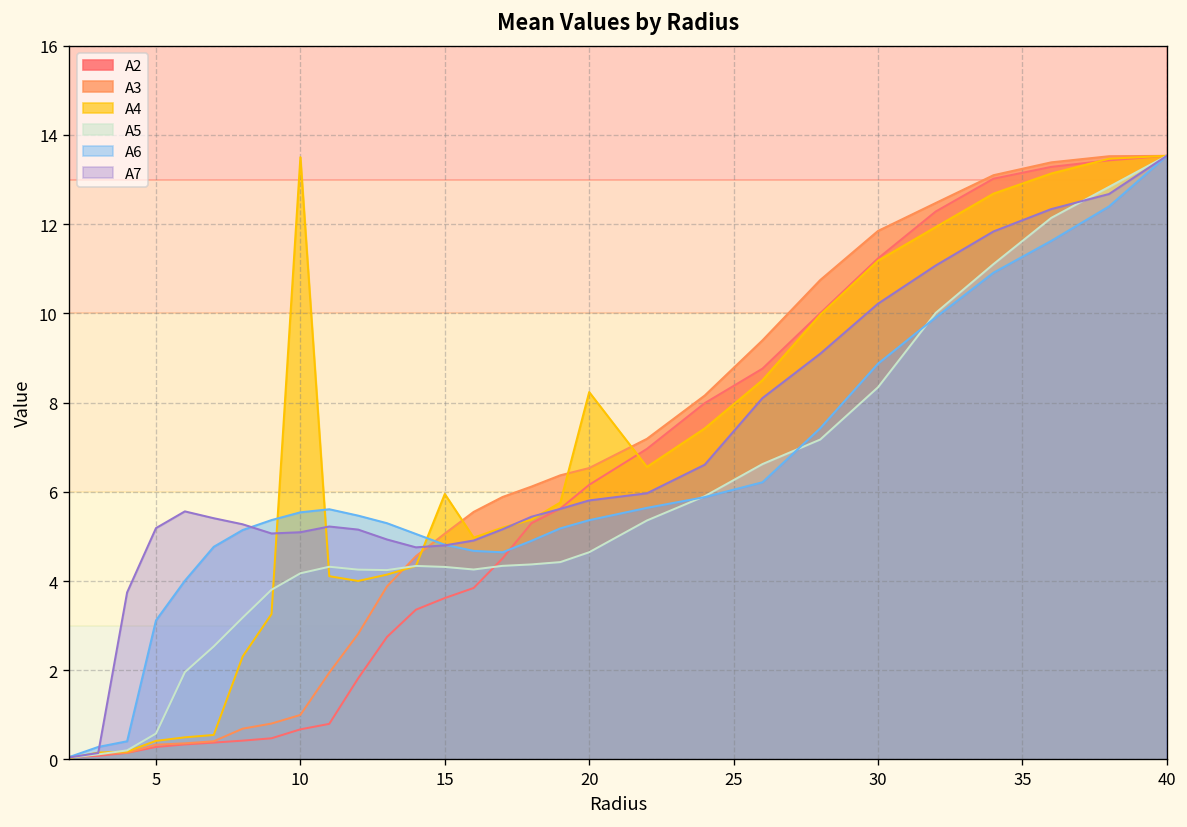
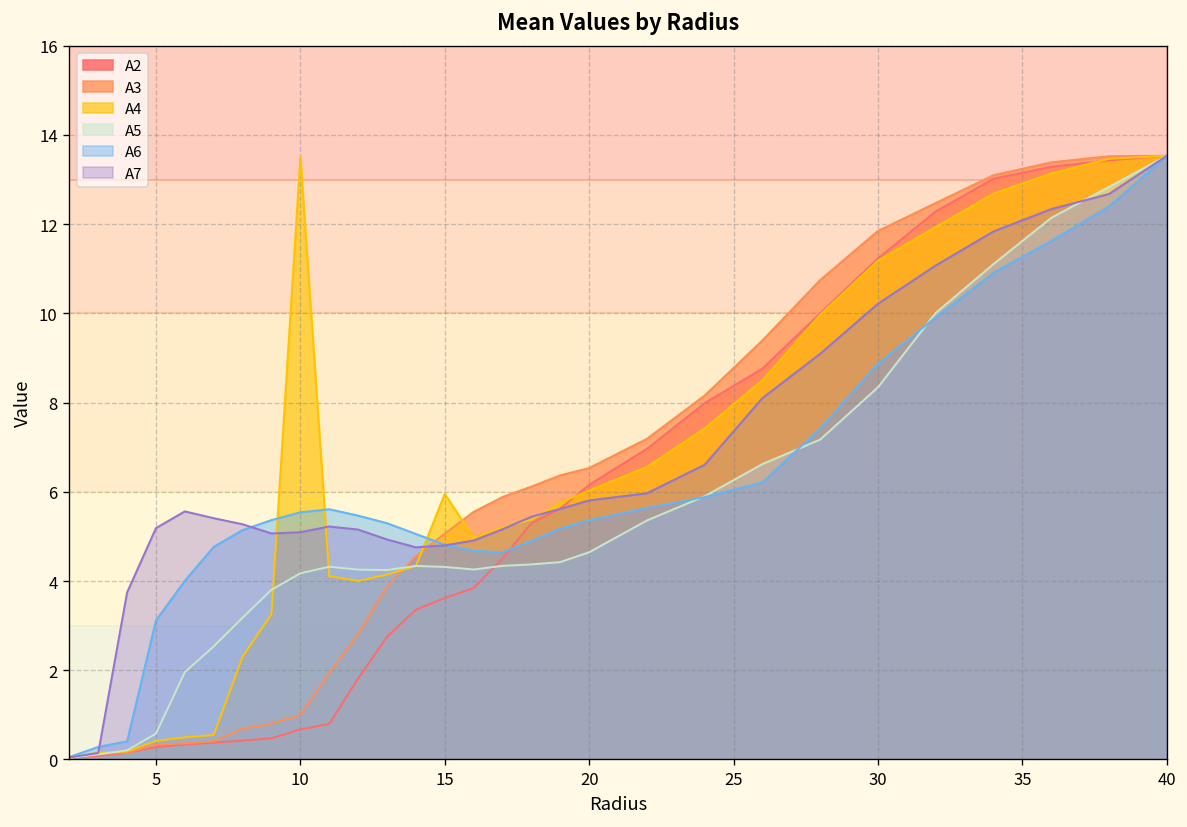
  {
    "A4": {
      "5": 0.4,
      "10": 13.5,
      "15": 6.0,
-     "20": 8.2
+     "20": 6.0
    }
  }
